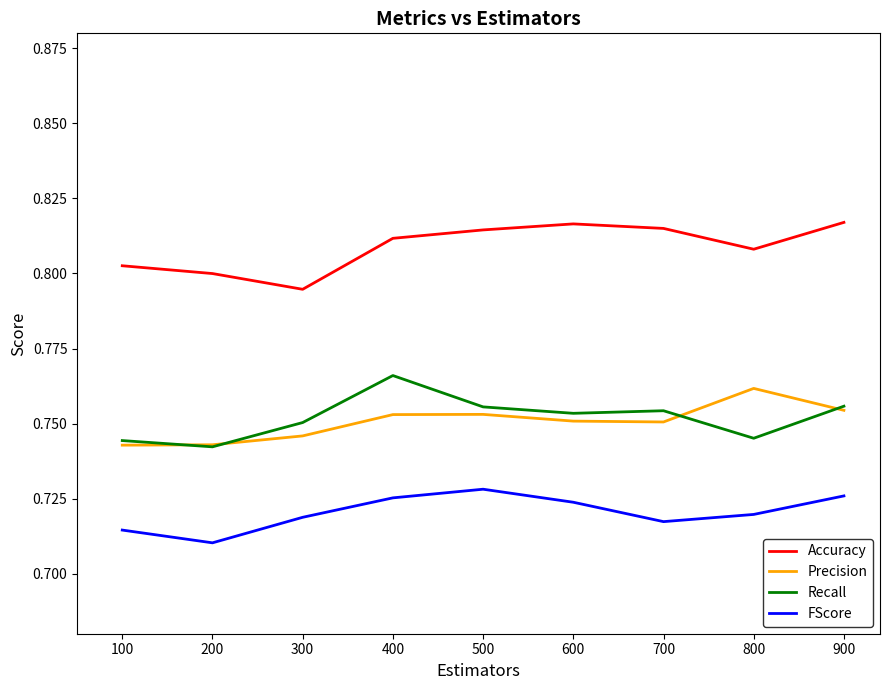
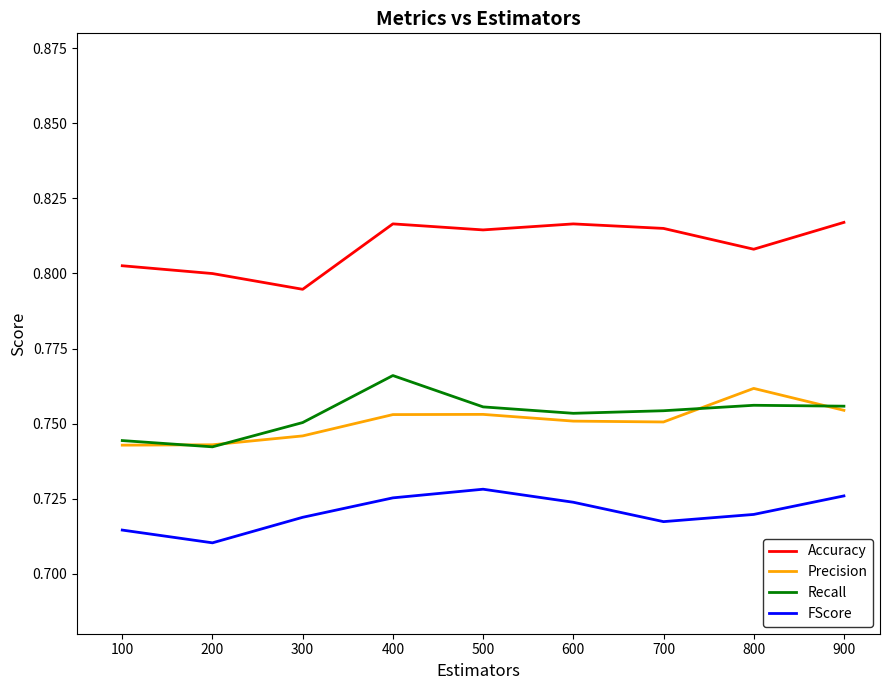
  {
    "Accuracy": {
      "100": 0.803,
      "200": 0.800,
      "300": 0.795,
-     "400": 0.812,
+     "400": 0.817,
      "500": 0.815,
      "600": 0.817,
      "700": 0.815,
      "800": 0.808,
      "900": 0.817
    },
    "Precision": {
      "100": 0.743,
      "300": 0.746,
      "400": 0.753,
      "500": 0.753,
      "600": 0.751,
      "700": 0.751,
      "800": 0.762,
      "900": 0.754
    },
    "Recall": {
      "100": 0.744,
      "300": 0.750,
      "400": 0.766,
      "500": 0.756,
      "600": 0.753,
      "700": 0.754,
-     "800": 0.745,
+     "800": 0.756,
      "900": 0.756
    },
    "FScore": {
      "100": 0.715,
      "200": 0.710,
      "300": 0.719,
      "400": 0.725,
      "500": 0.728,
      "600": 0.724,
      "700": 0.717,
      "800": 0.720,
      "900": 0.726
    }
  }
